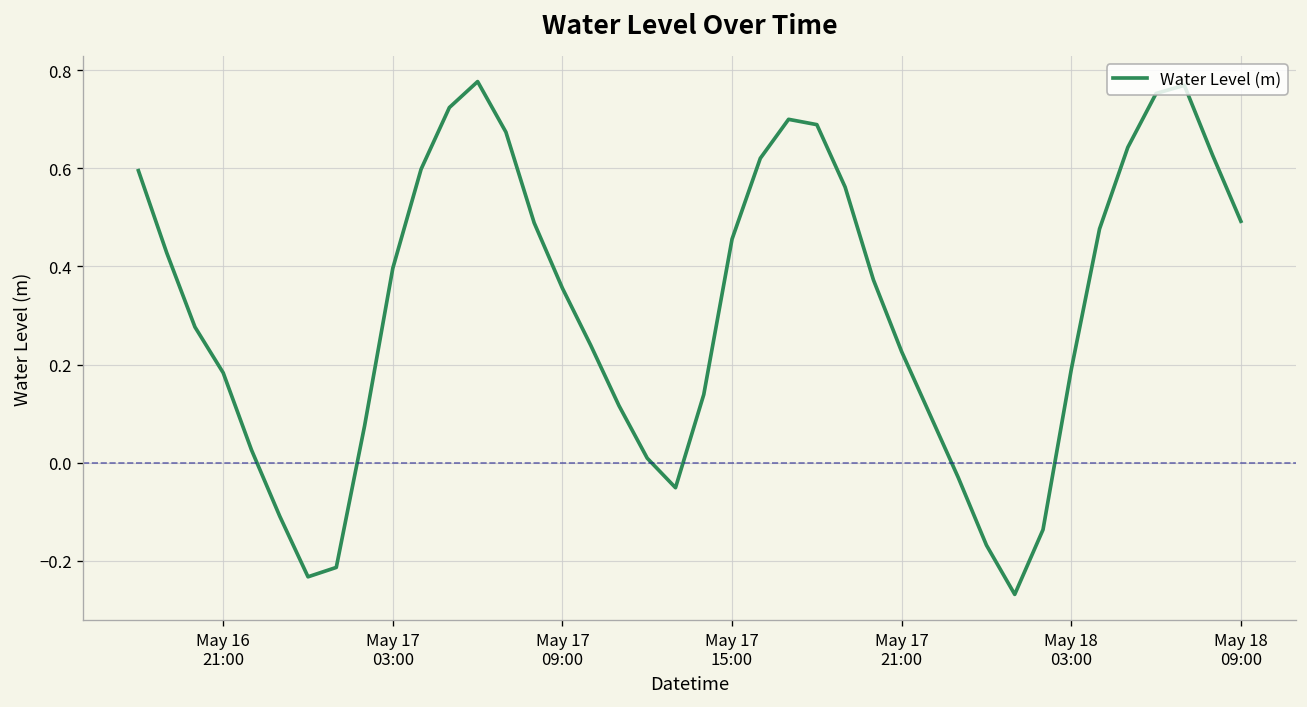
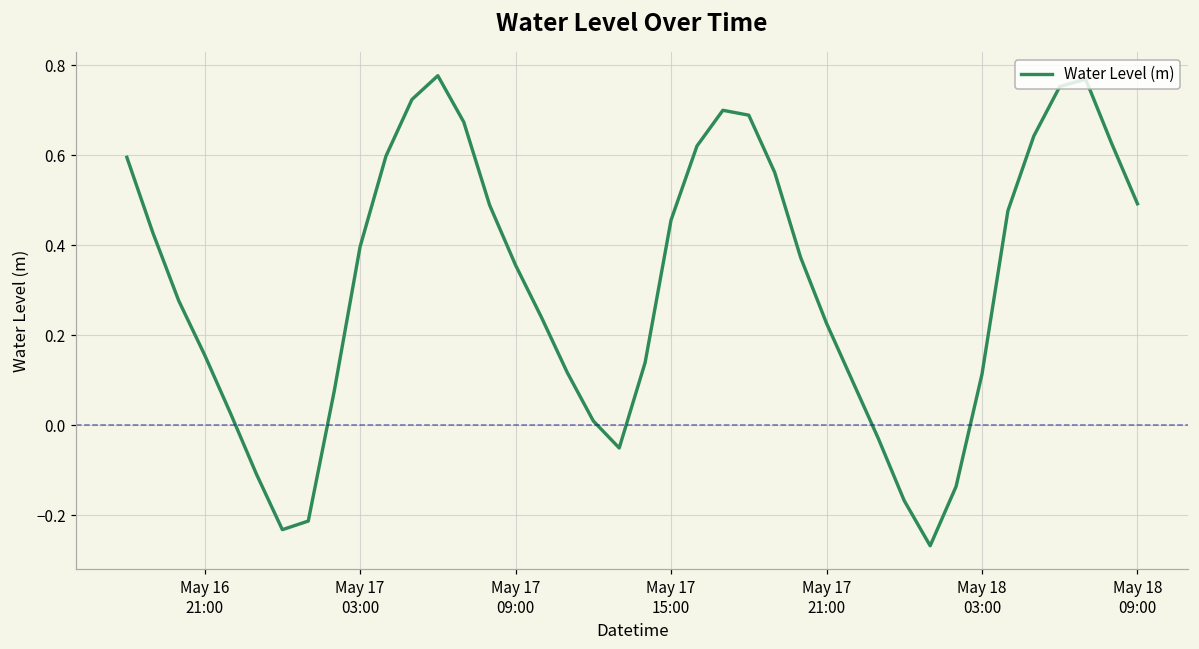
  {
-   "May 16 21:00": 0.18,
+   "May 16 21:00": 0.16,
    "May 17 03:00": 0.40,
    "May 17 09:00": 0.36,
    "May 17 15:00": 0.46,
    "May 17 21:00": 0.23,
-   "May 18 03:00": 0.19,
+   "May 18 03:00": 0.11,
    "May 18 09:00": 0.49
  }
